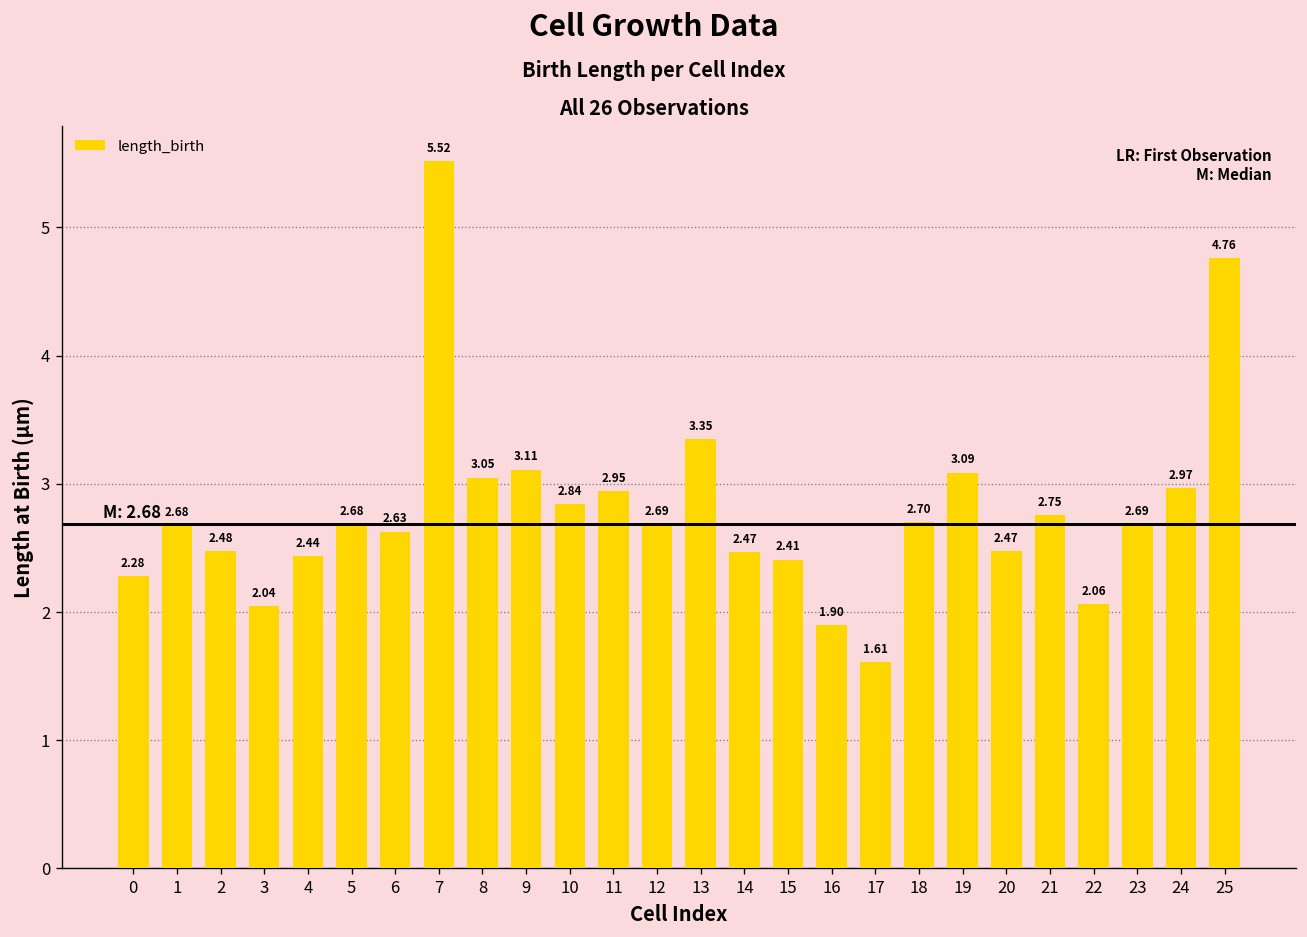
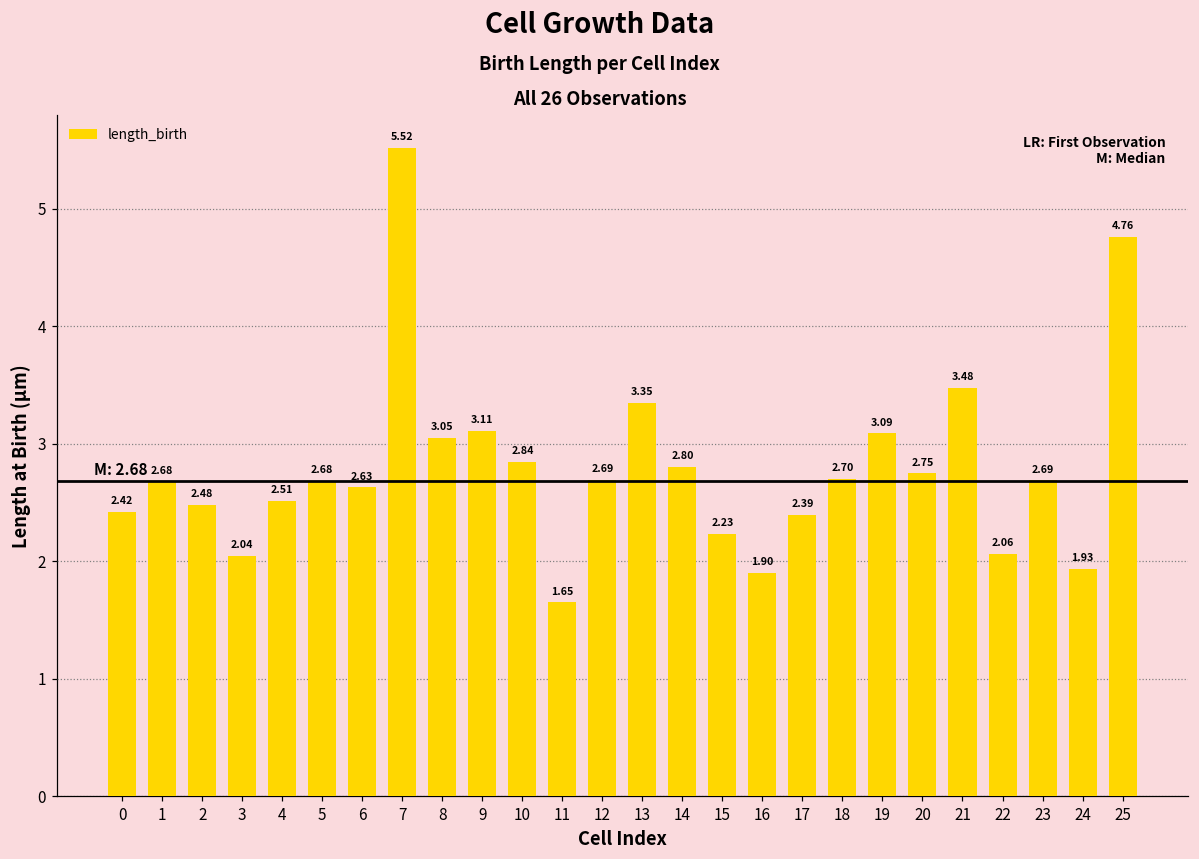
  {
-   "0": 2.28,
+   "0": 2.42,
    "1": 2.68,
    "2": 2.48,
    "3": 2.04,
-   "4": 2.44,
+   "4": 2.51,
    "5": 2.68,
    "6": 2.63,
    "7": 5.52,
    "8": 3.05,
    "9": 3.11,
    "10": 2.84,
-   "11": 2.95,
+   "11": 1.65,
    "12": 2.69,
    "13": 3.35,
-   "14": 2.47,
-   "15": 2.41,
+   "14": 2.80,
+   "15": 2.23,
    "16": 1.90,
-   "17": 1.61,
+   "17": 2.39,
    "18": 2.70,
    "19": 3.09,
-   "20": 2.47,
-   "21": 2.75,
+   "20": 2.75,
+   "21": 3.48,
    "22": 2.06,
    "23": 2.69,
-   "24": 2.97,
+   "24": 1.93,
    "25": 4.76
  }
